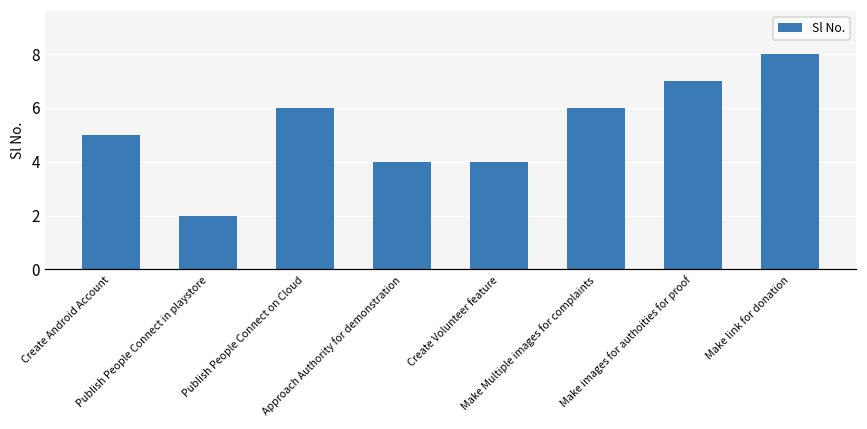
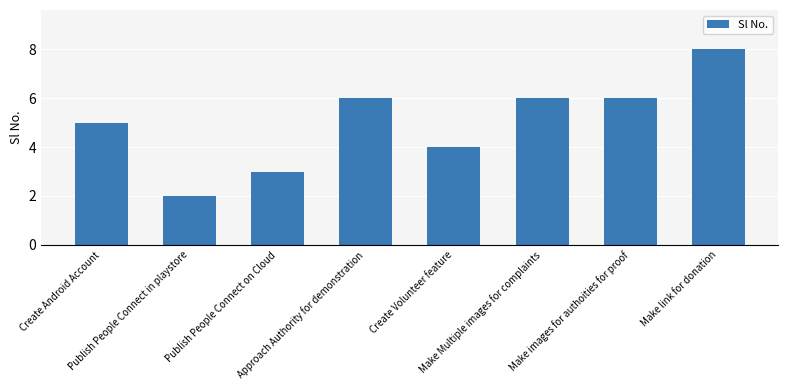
  {
    "Create Android Account": 5,
    "Publish People Connect in playstore": 2,
-   "Publish People Connect on Cloud": 6,
-   "Approach Authority for demonstration": 4,
+   "Publish People Connect on Cloud": 3,
+   "Approach Authority for demonstration": 6,
    "Create Volunteer feature": 4,
    "Make Multiple images for complaints": 6,
-   "Make images for authoities for proof": 7,
+   "Make images for authoities for proof": 6,
    "Make link for donation": 8
  }
